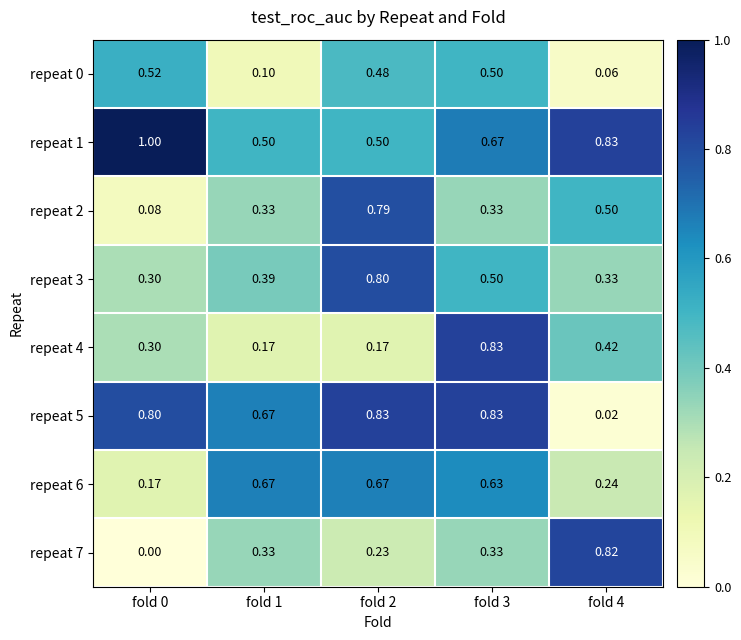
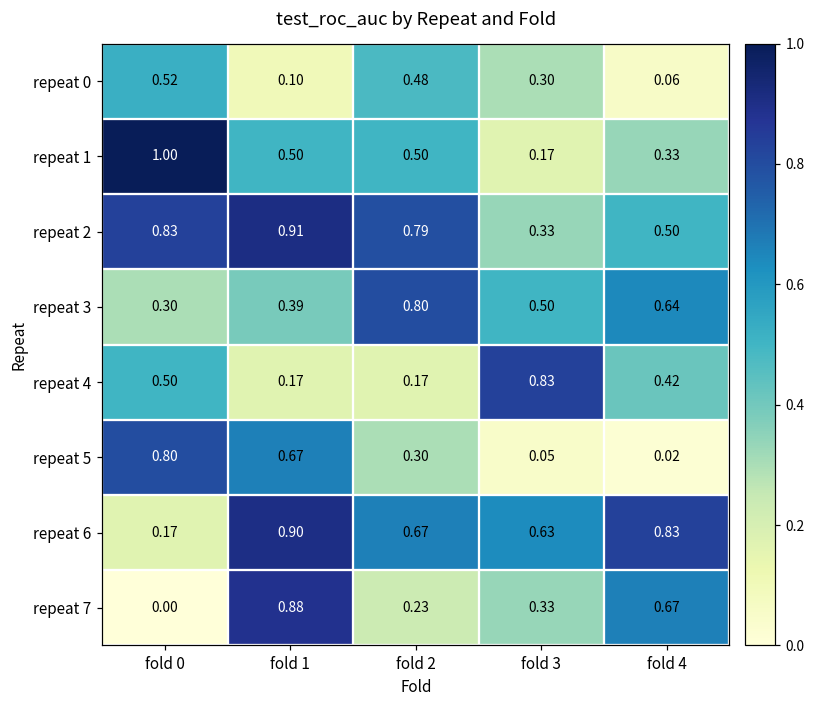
  {
    "repeat 0": {
      "fold 0": 0.52,
      "fold 1": 0.10,
      "fold 2": 0.48,
-     "fold 3": 0.50,
+     "fold 3": 0.30,
      "fold 4": 0.06
    },
    "repeat 1": {
      "fold 0": 1.00,
      "fold 1": 0.50,
      "fold 2": 0.50,
-     "fold 3": 0.67,
-     "fold 4": 0.83
+     "fold 3": 0.17,
+     "fold 4": 0.33
    },
    "repeat 2": {
-     "fold 0": 0.08,
-     "fold 1": 0.33,
+     "fold 0": 0.83,
+     "fold 1": 0.91,
      "fold 2": 0.79,
      "fold 3": 0.33,
      "fold 4": 0.50
    },
    "repeat 3": {
      "fold 0": 0.30,
      "fold 1": 0.39,
      "fold 2": 0.80,
      "fold 3": 0.50,
-     "fold 4": 0.33
+     "fold 4": 0.64
    },
    "repeat 4": {
-     "fold 0": 0.30,
+     "fold 0": 0.50,
      "fold 1": 0.17,
      "fold 2": 0.17,
      "fold 3": 0.83,
      "fold 4": 0.42
    },
    "repeat 5": {
      "fold 0": 0.80,
      "fold 1": 0.67,
-     "fold 2": 0.83,
-     "fold 3": 0.83,
+     "fold 2": 0.30,
+     "fold 3": 0.05,
      "fold 4": 0.02
    },
    "repeat 6": {
      "fold 0": 0.17,
-     "fold 1": 0.67,
+     "fold 1": 0.90,
      "fold 2": 0.67,
      "fold 3": 0.63,
-     "fold 4": 0.24
+     "fold 4": 0.83
    },
    "repeat 7": {
      "fold 0": 0.00,
-     "fold 1": 0.33,
+     "fold 1": 0.88,
      "fold 2": 0.23,
      "fold 3": 0.33,
-     "fold 4": 0.82
+     "fold 4": 0.67
    }
  }
